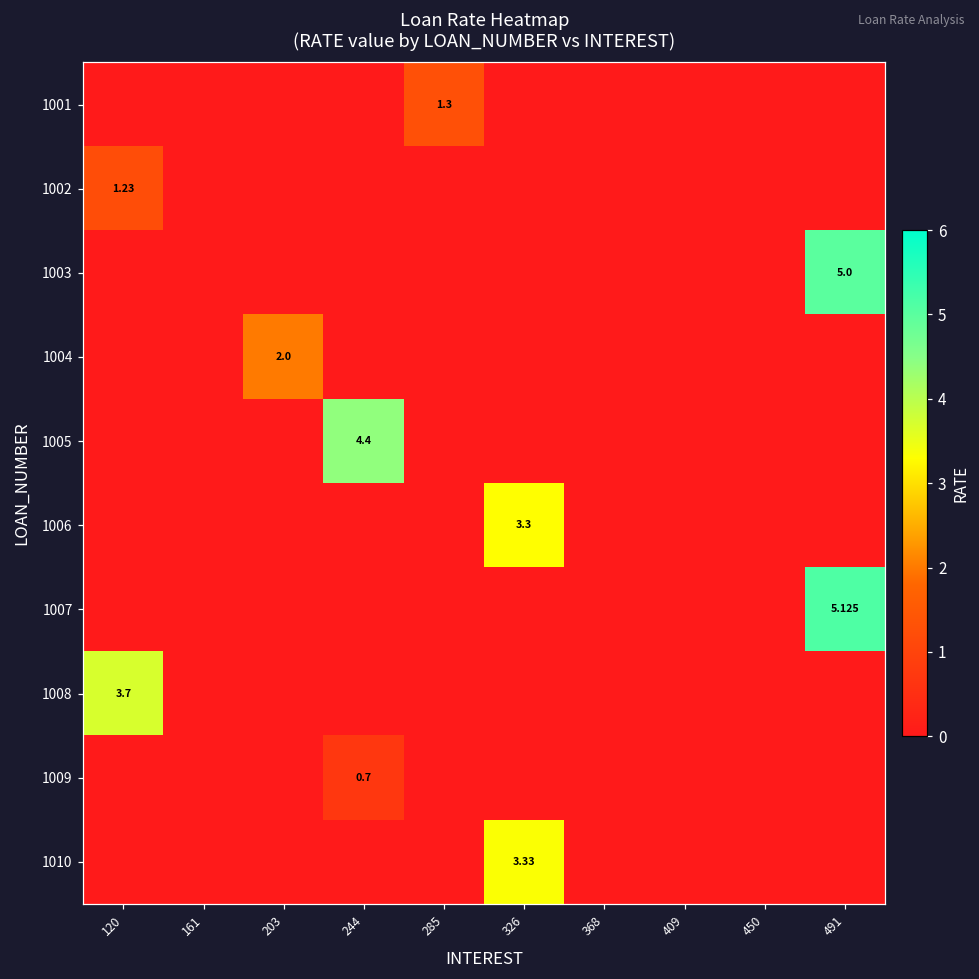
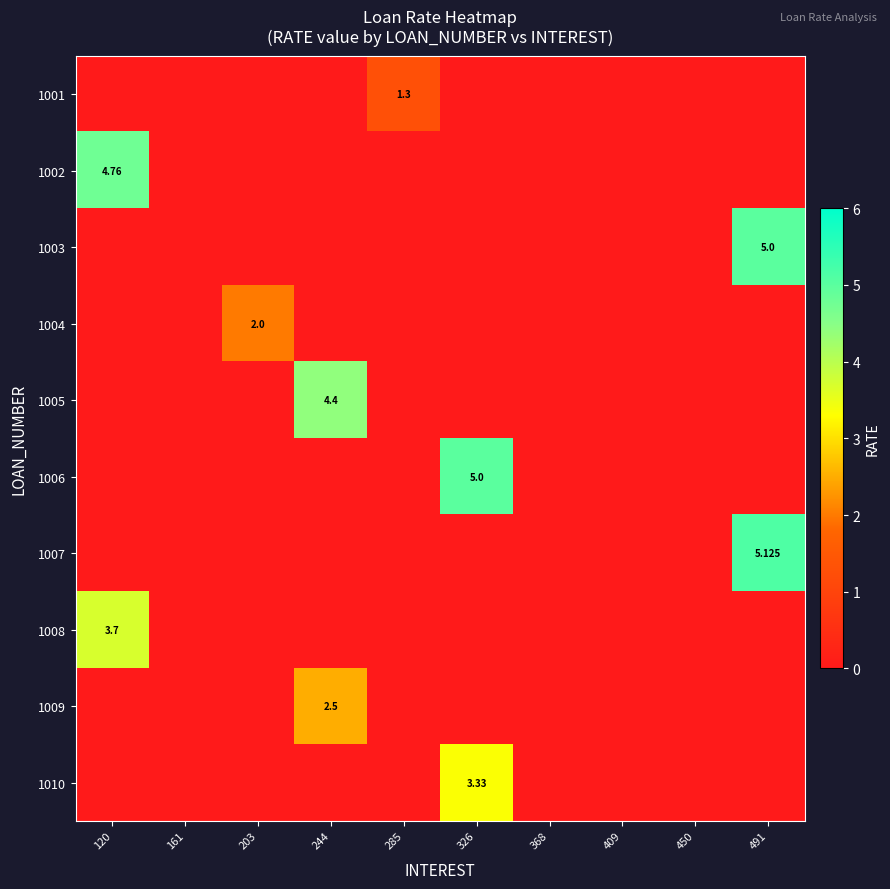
  {
    "1001": {
      "285": 1.3
    },
    "1002": {
-     "120": 1.23
+     "120": 4.76
    },
    "1003": {
      "491": 5.0
    },
    "1004": {
      "203": 2.0
    },
    "1005": {
      "244": 4.4
    },
    "1006": {
-     "326": 3.3
+     "326": 5.0
    },
    "1007": {
      "491": 5.125
    },
    "1008": {
      "120": 3.7
    },
    "1009": {
-     "244": 0.7
+     "244": 2.5
    },
    "1010": {
      "326": 3.33
    }
  }
